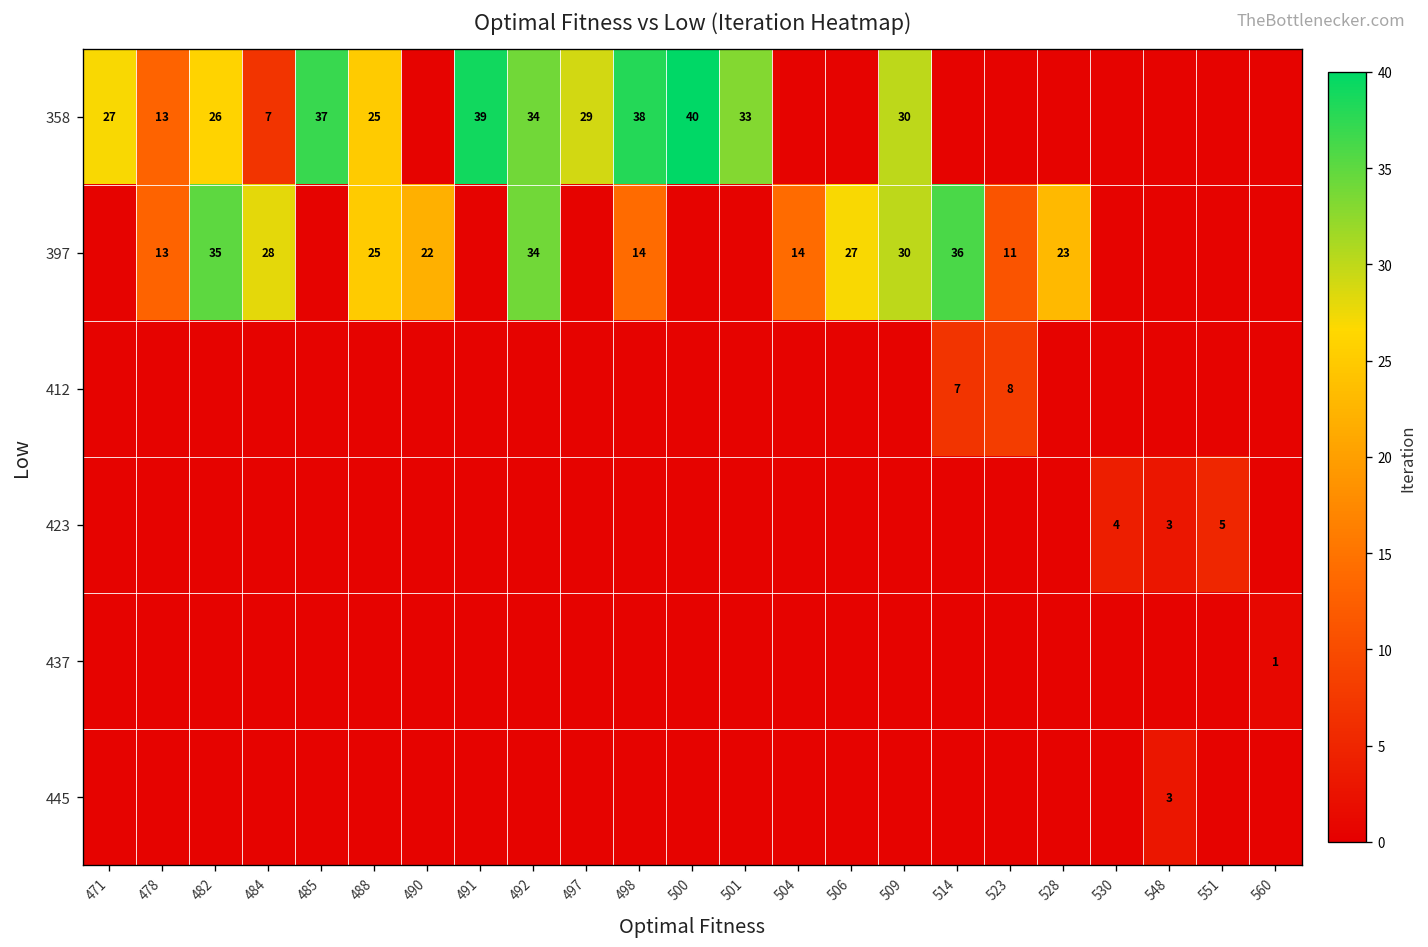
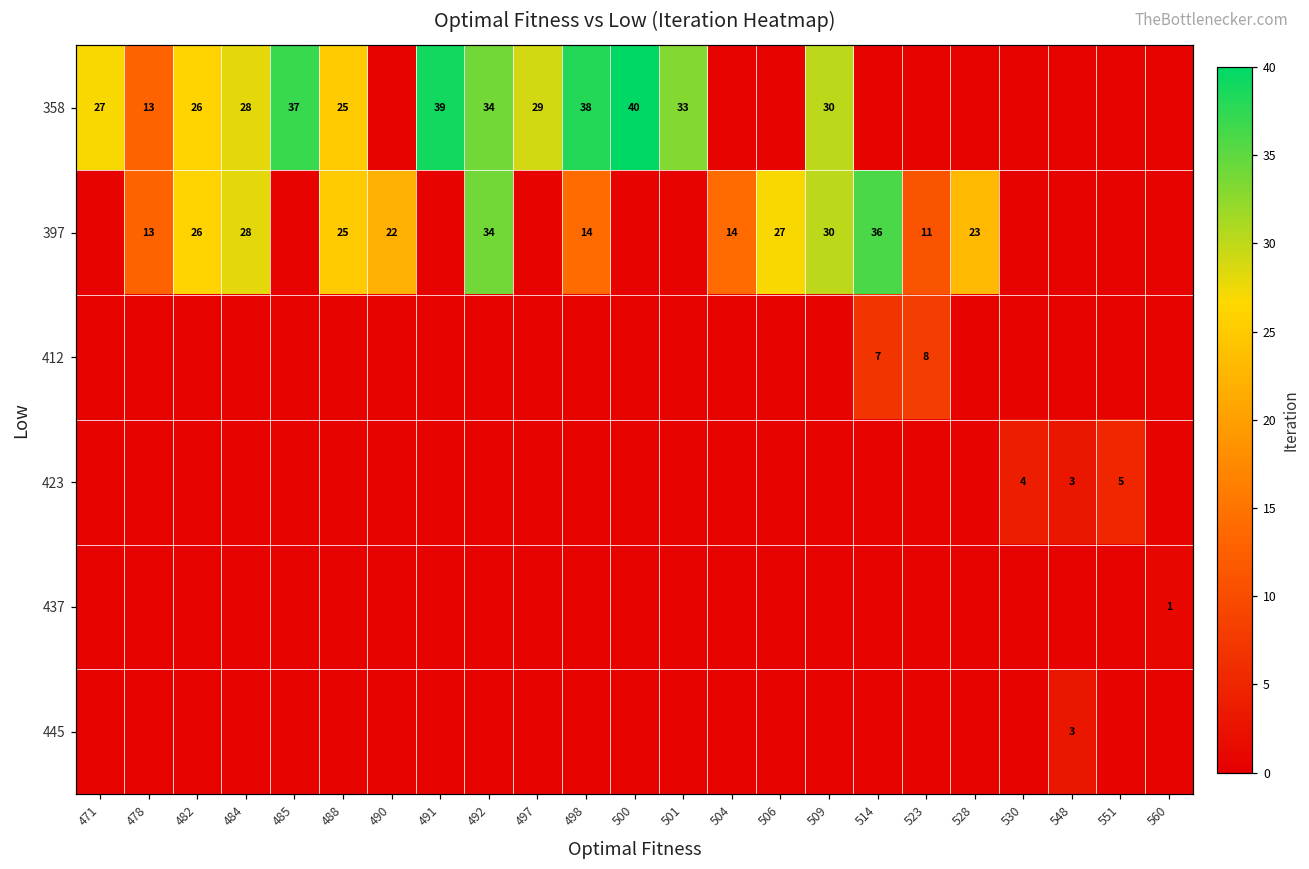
  {
    "358": {
      "471": 27,
      "478": 13,
      "482": 26,
-     "484": 7,
+     "484": 28,
      "485": 37,
      "488": 25,
      "491": 39,
      "492": 34,
      "497": 29,
      "498": 38,
      "500": 40,
      "501": 33,
      "509": 30
    },
    "397": {
      "478": 13,
-     "482": 35,
+     "482": 26,
      "484": 28,
      "488": 25,
      "490": 22,
      "492": 34,
      "498": 14,
      "504": 14,
      "506": 27,
      "509": 30,
      "514": 36,
      "523": 11,
      "528": 23
    },
    "412": {
      "514": 7,
      "523": 8
    },
    "423": {
      "530": 4,
      "548": 3,
      "551": 5
    },
    "437": {
      "560": 1
    },
    "445": {
      "548": 3
    }
  }
